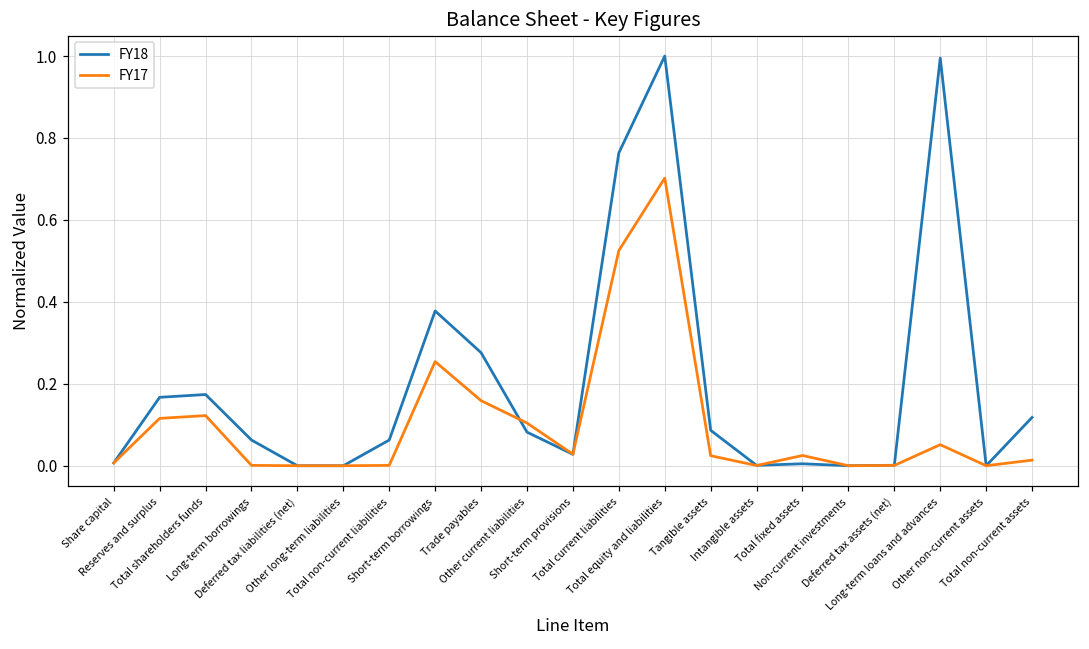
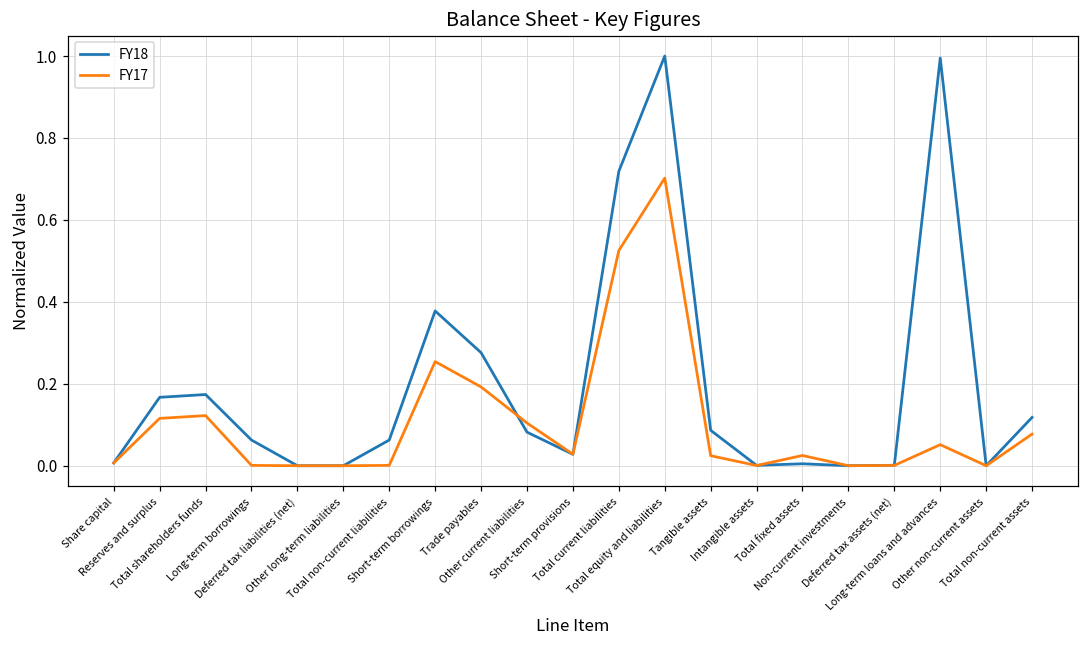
  {
    "FY18": {
      "Reserves and surplus": 0.17,
      "Total shareholders funds": 0.17,
      "Long-term borrowings": 0.06,
      "Total non-current liabilities": 0.06,
      "Short-term borrowings": 0.38,
      "Trade payables": 0.28,
      "Other current liabilities": 0.08,
-     "Total current liabilities": 0.76,
+     "Total current liabilities": 0.72,
      "Total equity and liabilities": 1.00,
      "Tangible assets": 0.09,
      "Total fixed assets": 0.00,
      "Long-term loans and advances": 1.00,
      "Total non-current assets": 0.12
    },
    "FY17": {
      "Reserves and surplus": 0.12,
      "Total shareholders funds": 0.12,
      "Long-term borrowings": 0.00,
      "Total non-current liabilities": 0.00,
      "Short-term borrowings": 0.25,
-     "Trade payables": 0.16,
+     "Trade payables": 0.19,
      "Other current liabilities": 0.10,
      "Total current liabilities": 0.53,
      "Total equity and liabilities": 0.70,
      "Tangible assets": 0.02,
      "Total fixed assets": 0.03,
      "Long-term loans and advances": 0.05,
-     "Total non-current assets": 0.01
+     "Total non-current assets": 0.08
    }
  }
